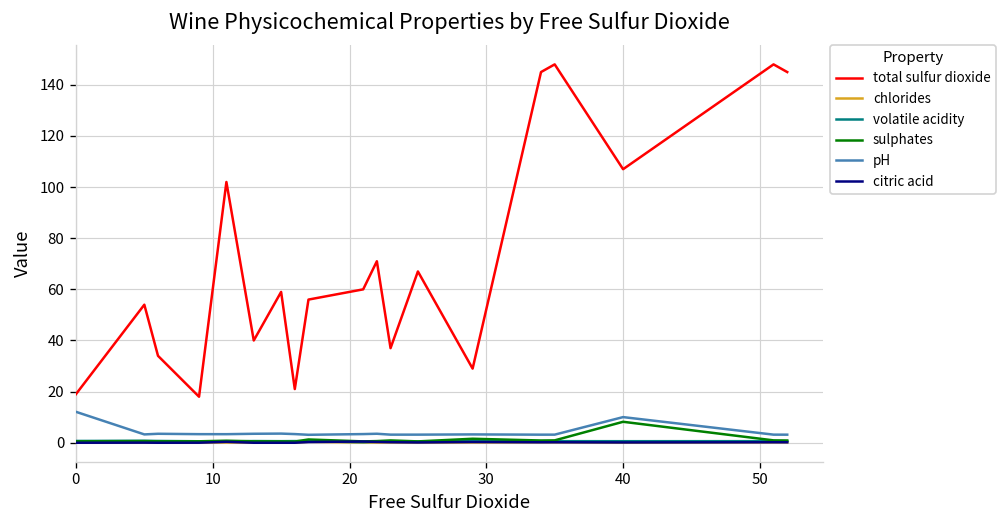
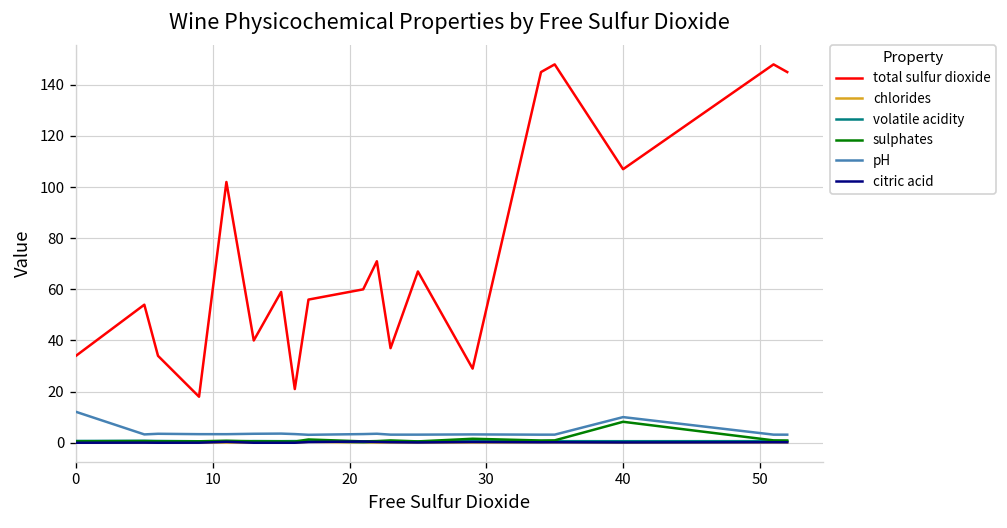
  {
    "total sulfur dioxide": {
-     "0": 19,
+     "0": 34,
      "40": 107
    },
    "sulphates": {
      "40": 8
    },
    "pH": {
      "0": 12,
      "40": 10
    }
  }
